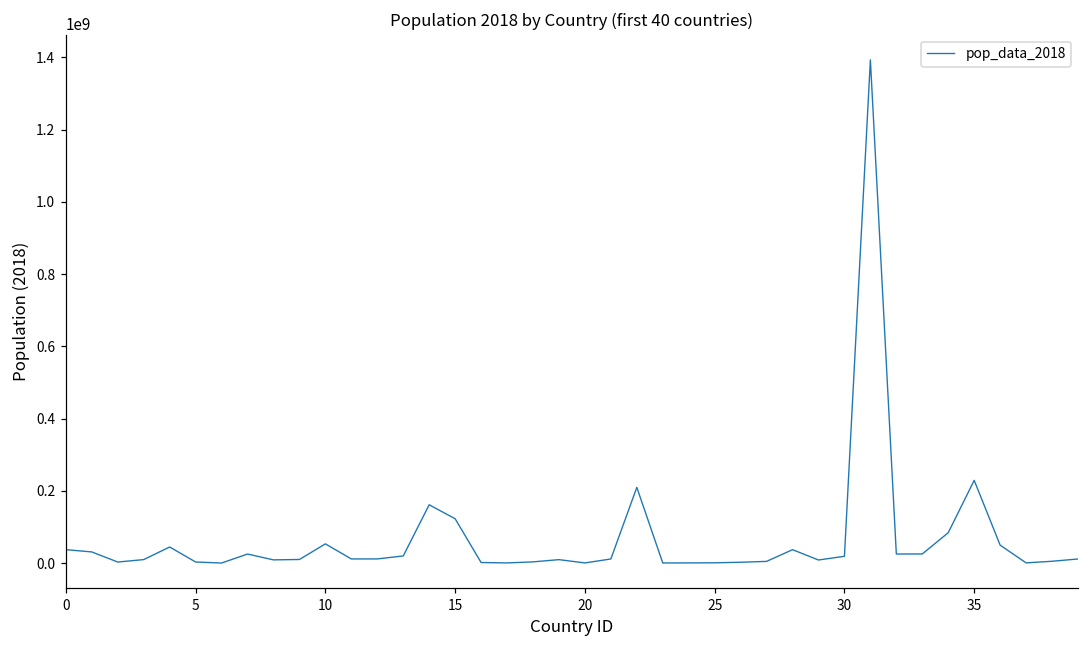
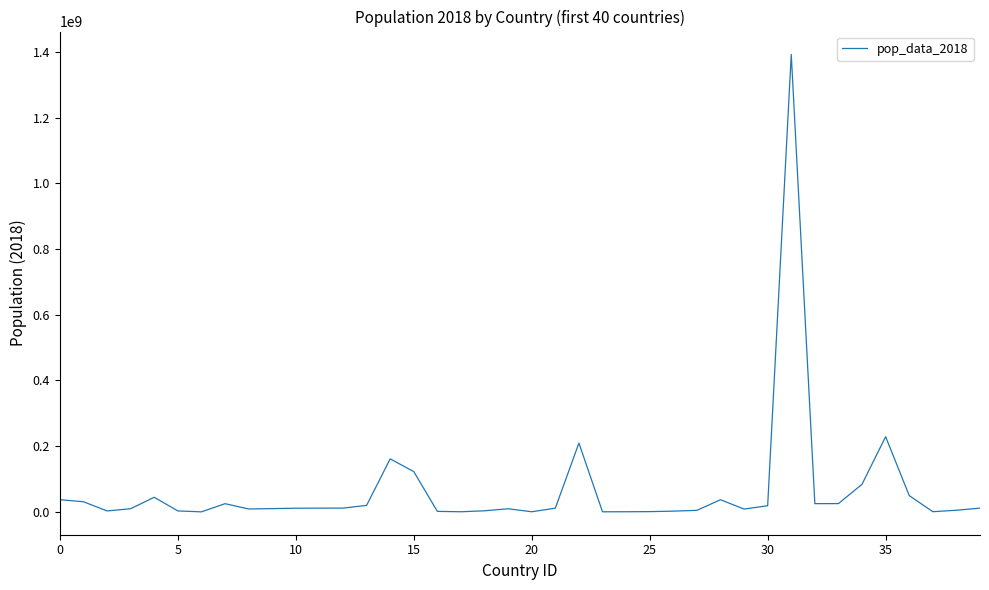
  {
    "0": 40000000,
    "5": 0,
-   "10": 50000000,
+   "10": 10000000,
    "15": 120000000,
    "20": 0,
    "25": 0,
    "30": 20000000,
    "35": 230000000
  }
